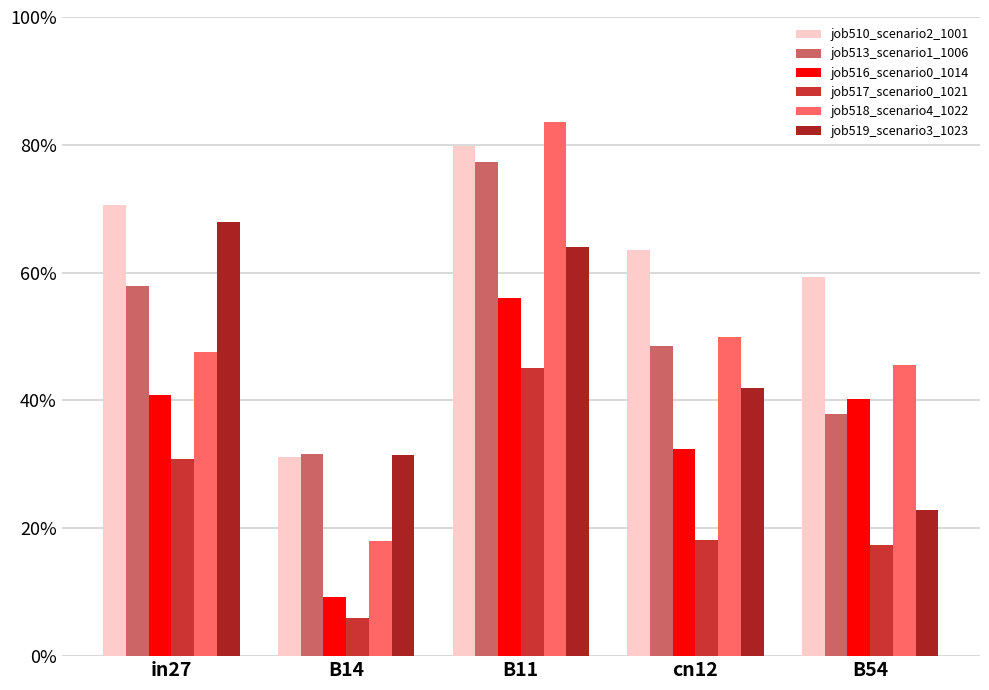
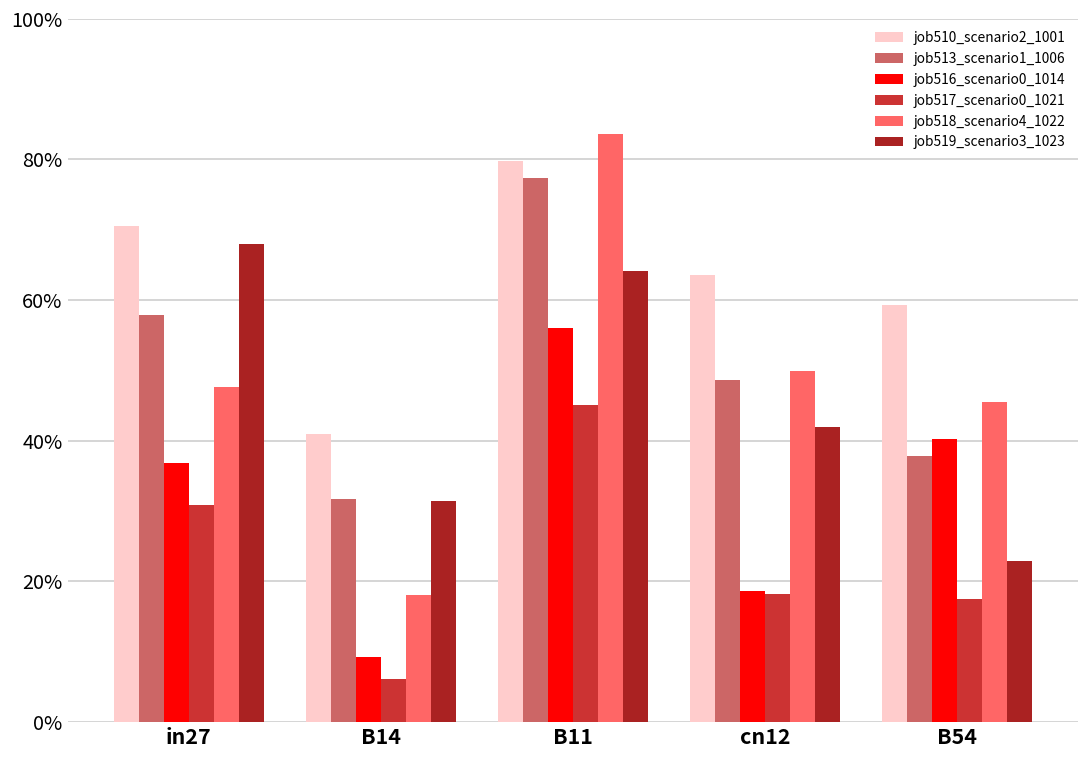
  {
    "job510_scenario2_1001": {
      "in27": "71%",
-     "B14": "31%",
+     "B14": "41%",
      "B11": "80%",
      "cn12": "63%",
      "B54": "59%"
    },
    "job516_scenario0_1014": {
-     "in27": "41%",
+     "in27": "37%",
      "B14": "9%",
      "B11": "56%",
-     "cn12": "32%",
+     "cn12": "19%",
      "B54": "40%"
    }
  }
